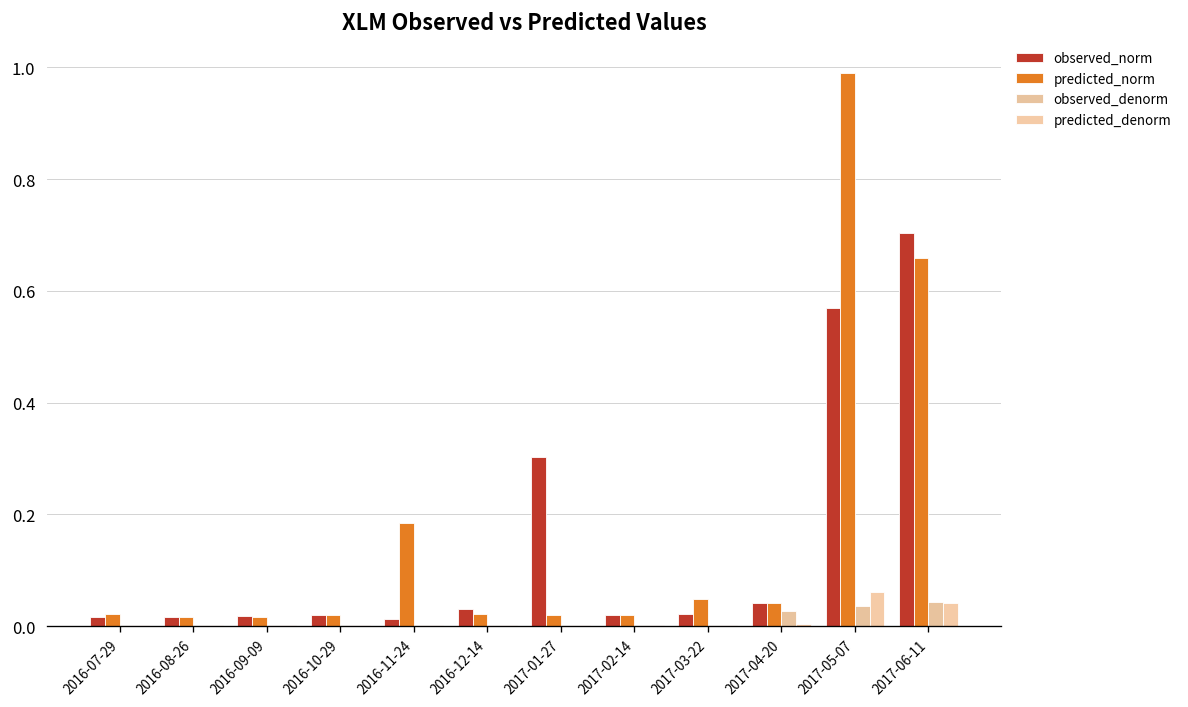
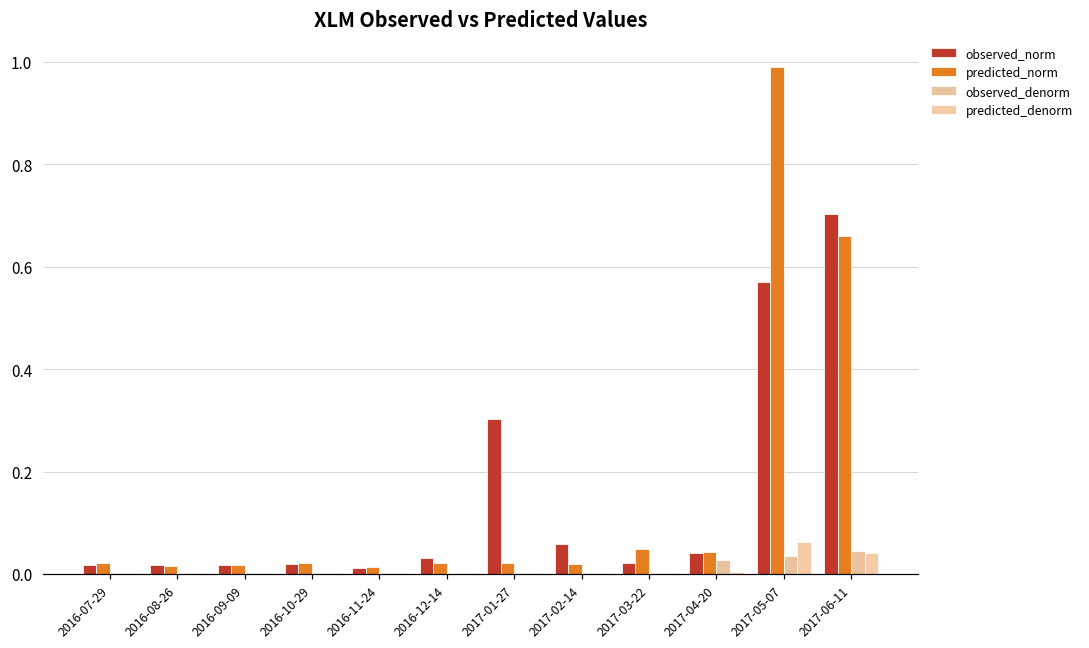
  {
    "observed_norm": {
      "2016-07-29": 0.02,
      "2016-08-26": 0.02,
      "2016-09-09": 0.02,
      "2016-10-29": 0.02,
      "2016-11-24": 0.01,
      "2016-12-14": 0.03,
      "2017-01-27": 0.30,
-     "2017-02-14": 0.02,
+     "2017-02-14": 0.06,
      "2017-03-22": 0.02,
      "2017-04-20": 0.04,
      "2017-05-07": 0.57,
      "2017-06-11": 0.70
    },
    "predicted_norm": {
      "2016-07-29": 0.02,
      "2016-08-26": 0.02,
      "2016-09-09": 0.02,
      "2016-10-29": 0.02,
-     "2016-11-24": 0.18,
+     "2016-11-24": 0.01,
      "2016-12-14": 0.02,
      "2017-01-27": 0.02,
      "2017-02-14": 0.02,
      "2017-03-22": 0.05,
      "2017-04-20": 0.04,
      "2017-05-07": 0.99,
      "2017-06-11": 0.66
    }
  }
